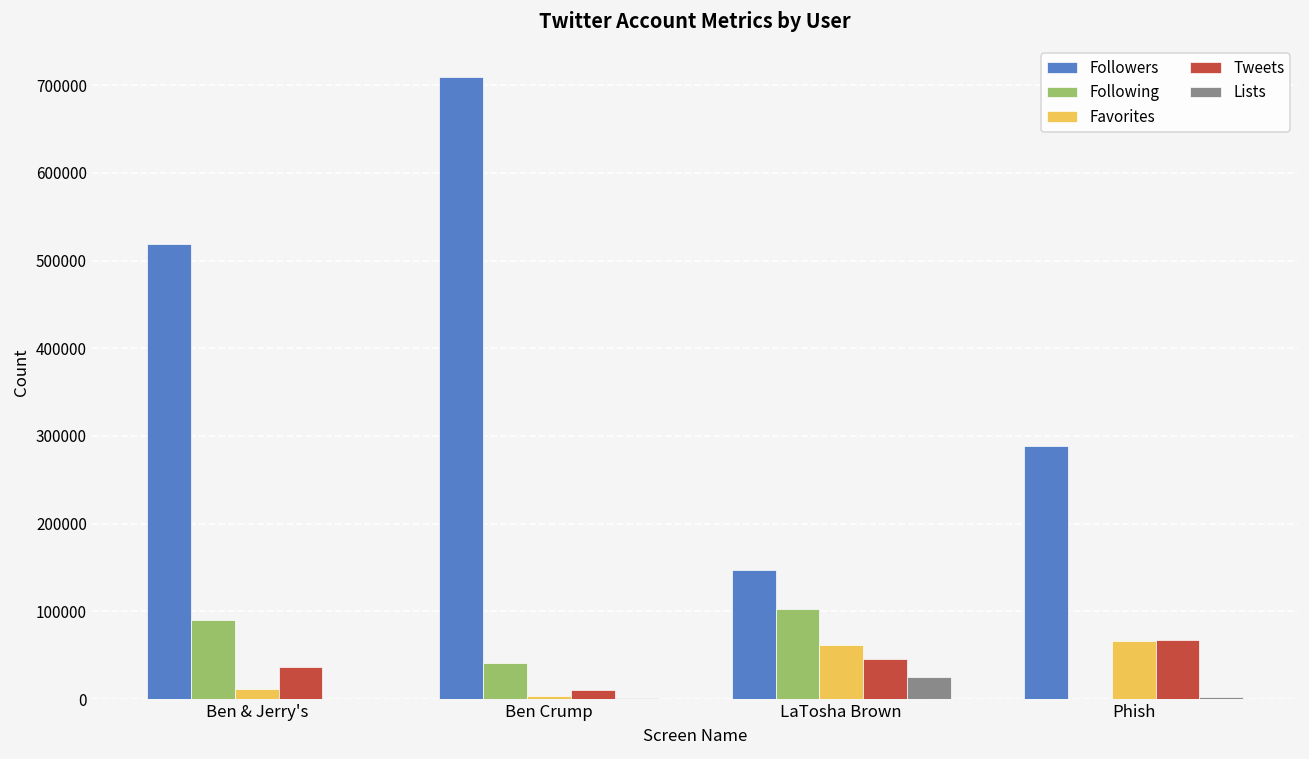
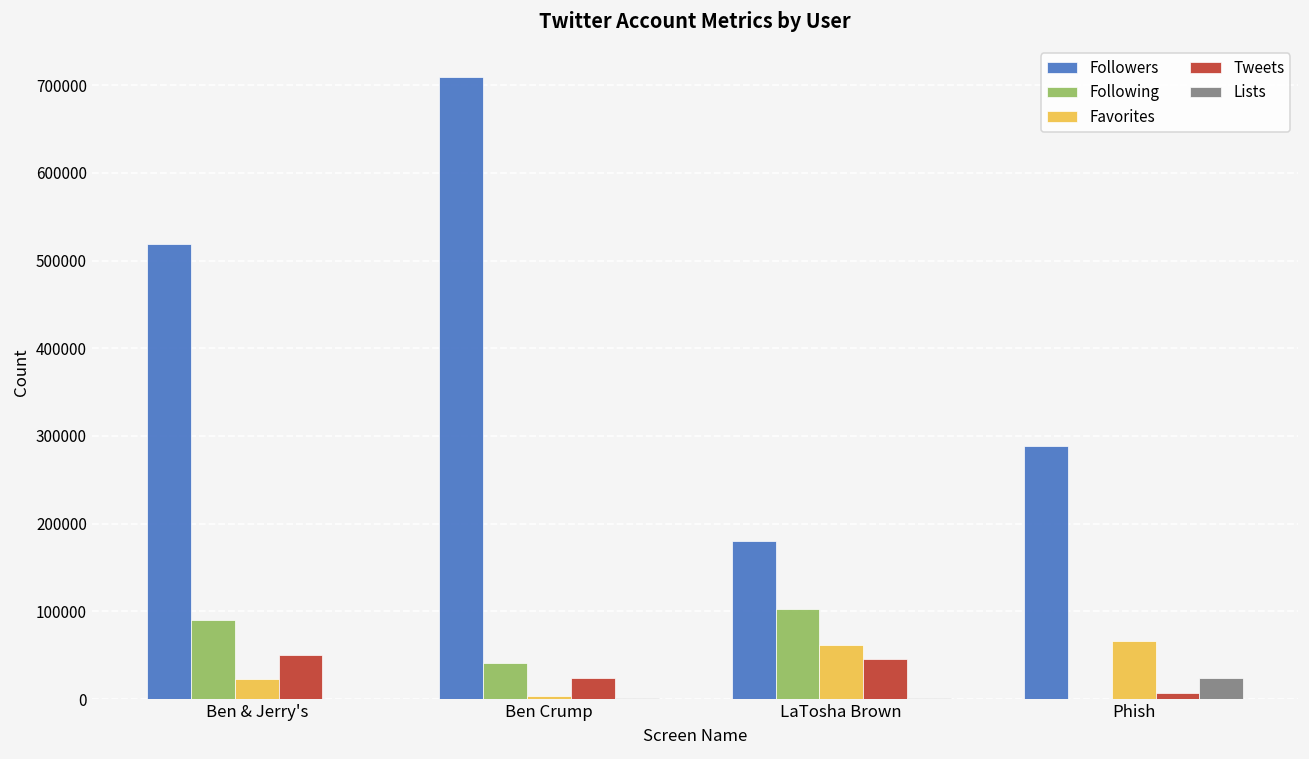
  {
    "Followers": {
      "Ben & Jerry's": 520000,
      "Ben Crump": 710000,
-     "LaTosha Brown": 150000,
+     "LaTosha Brown": 180000,
      "Phish": 290000
    },
    "Following": {
      "Ben & Jerry's": 90000,
      "Ben Crump": 40000,
      "LaTosha Brown": 100000
    },
    "Favorites": {
-     "Ben & Jerry's": 10000,
+     "Ben & Jerry's": 20000,
      "Ben Crump": 0,
      "LaTosha Brown": 60000,
      "Phish": 70000
    },
    "Tweets": {
-     "Ben & Jerry's": 40000,
-     "Ben Crump": 10000,
+     "Ben & Jerry's": 50000,
+     "Ben Crump": 20000,
      "LaTosha Brown": 50000,
-     "Phish": 70000
+     "Phish": 10000
    },
    "Lists": {
      "Ben & Jerry's": 0,
-     "LaTosha Brown": 30000,
-     "Phish": 0
+     "LaTosha Brown": 0,
+     "Phish": 20000
    }
  }
